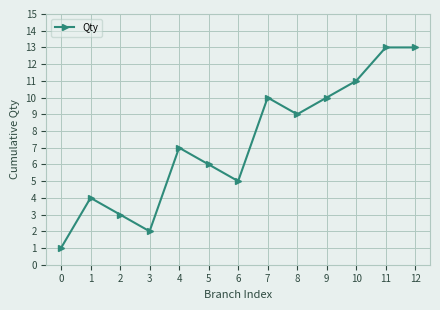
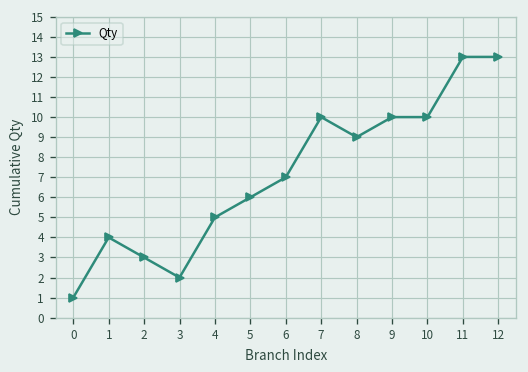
  {
    "0": 1,
    "1": 4,
    "2": 3,
    "3": 2,
-   "4": 7,
+   "4": 5,
    "5": 6,
-   "6": 5,
+   "6": 7,
    "7": 10,
    "8": 9,
    "9": 10,
-   "10": 11,
+   "10": 10,
    "11": 13,
    "12": 13
  }
